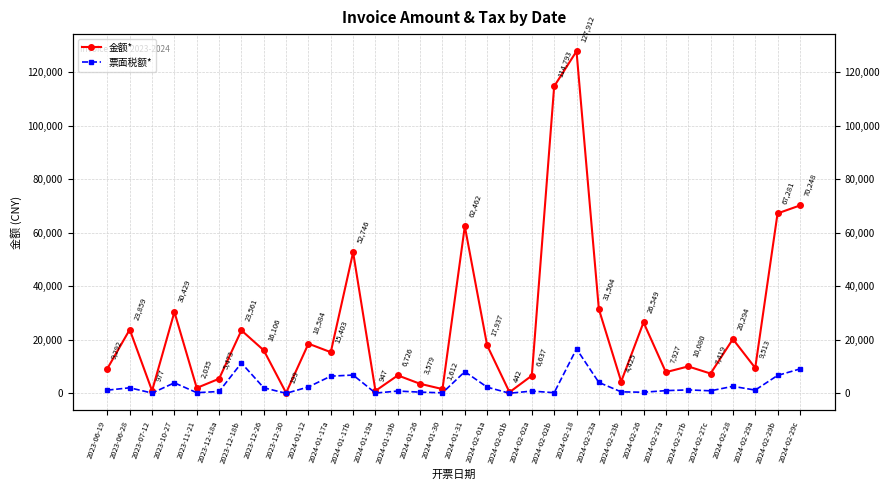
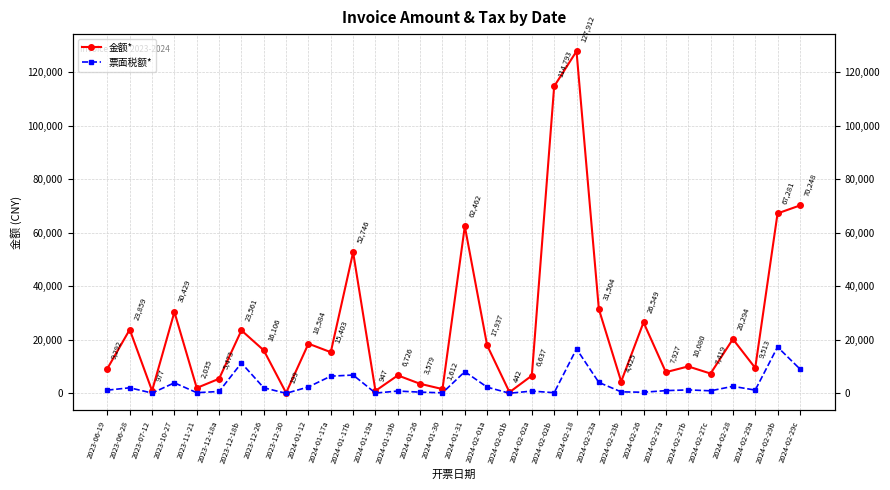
  {
    "金额*": {
      "2023-06-19": "9,292",
      "2023-06-28": "23,859",
      "2023-10-27": "30,429",
      "2023-11-21": "2,035",
      "2023-12-18a": "5,473",
      "2023-12-18b": "23,561",
      "2023-12-26": "16,106",
      "2024-01-12": "18,584",
      "2024-01-17a": "15,403",
      "2024-01-17b": "52,746",
      "2024-01-19b": "6,726",
      "2024-01-26": "3,579",
      "2024-01-30": "1,612",
      "2024-01-31": "62,462",
      "2024-02-01a": "17,937",
      "2024-02-02a": "6,637",
      "2024-02-02b": "114,793",
      "2024-02-18": "127,912",
      "2024-02-23a": "31,504",
      "2024-02-23b": "4,425",
      "2024-02-26": "26,549",
      "2024-02-27a": "7,927",
      "2024-02-27b": "10,080",
      "2024-02-27c": "7,419",
      "2024-02-28": "20,294",
      "2024-02-29a": "9,513",
      "2024-02-29b": "67,281",
      "2024-02-29c": "70,248"
    },
    "票面税额*": {
      "2023-06-19": "1,000",
      "2023-06-28": "2,000",
      "2023-11-21": "0",
      "2023-12-18a": "1,000",
      "2023-12-26": "2,000",
      "2024-01-17a": "6,000",
      "2024-01-17b": "7,000",
      "2024-01-19b": "1,000",
      "2024-01-26": "0",
      "2024-01-30": "0",
      "2024-02-01a": "2,000",
      "2024-02-02a": "1,000",
      "2024-02-02b": "0",
      "2024-02-18": "17,000",
      "2024-02-23a": "4,000",
      "2024-02-23b": "1,000",
      "2024-02-26": "0",
      "2024-02-27a": "1,000",
      "2024-02-27b": "1,000",
      "2024-02-27c": "1,000",
      "2024-02-28": "3,000",
      "2024-02-29a": "1,000",
-     "2024-02-29b": "7,000",
+     "2024-02-29b": "17,000",
      "2024-02-29c": "9,000"
    }
  }
